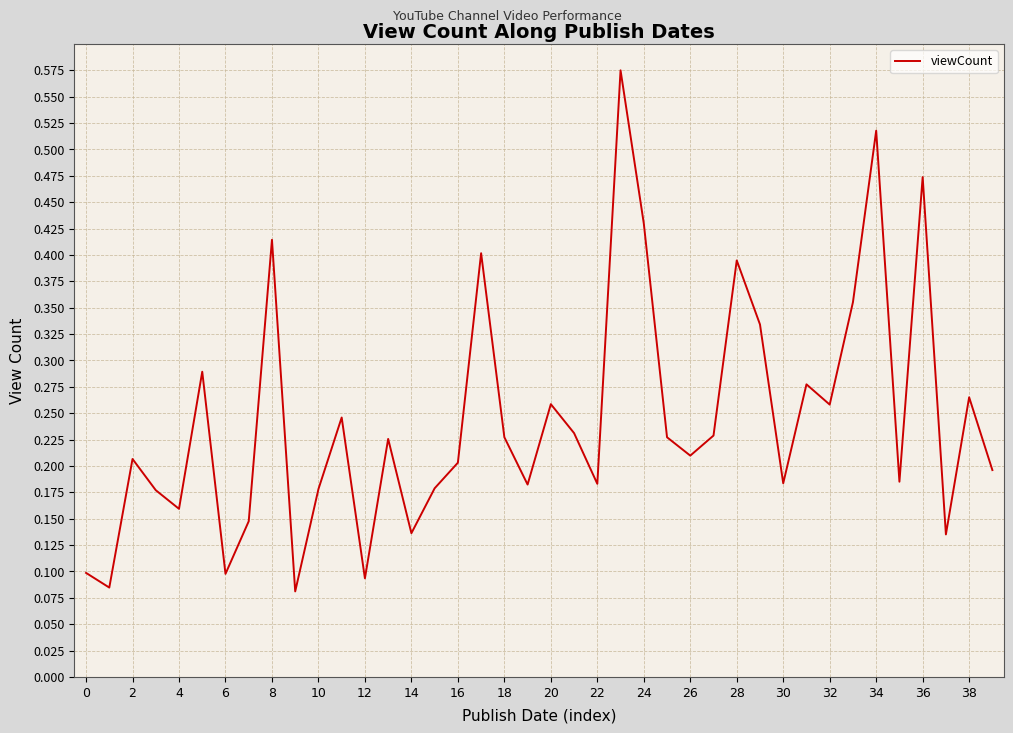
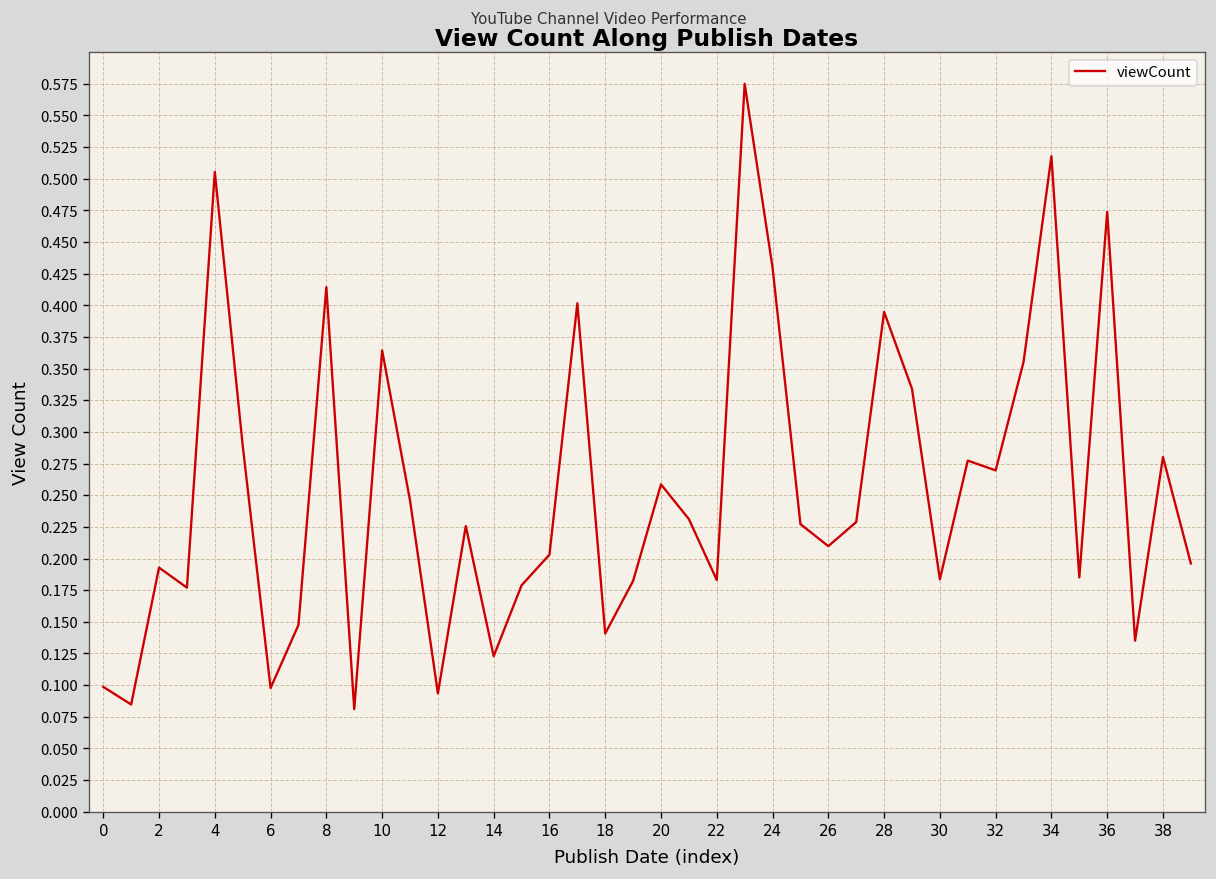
  {
    "0": 0.099,
-   "2": 0.207,
-   "4": 0.159,
+   "2": 0.193,
+   "4": 0.505,
    "6": 0.098,
    "8": 0.414,
-   "10": 0.178,
+   "10": 0.364,
    "12": 0.093,
-   "14": 0.136,
+   "14": 0.123,
    "16": 0.203,
-   "18": 0.227,
+   "18": 0.141,
    "20": 0.259,
    "22": 0.183,
    "24": 0.430,
    "26": 0.210,
    "28": 0.395,
    "30": 0.184,
-   "32": 0.258,
+   "32": 0.270,
    "34": 0.518,
    "36": 0.474,
-   "38": 0.265
+   "38": 0.280
  }
